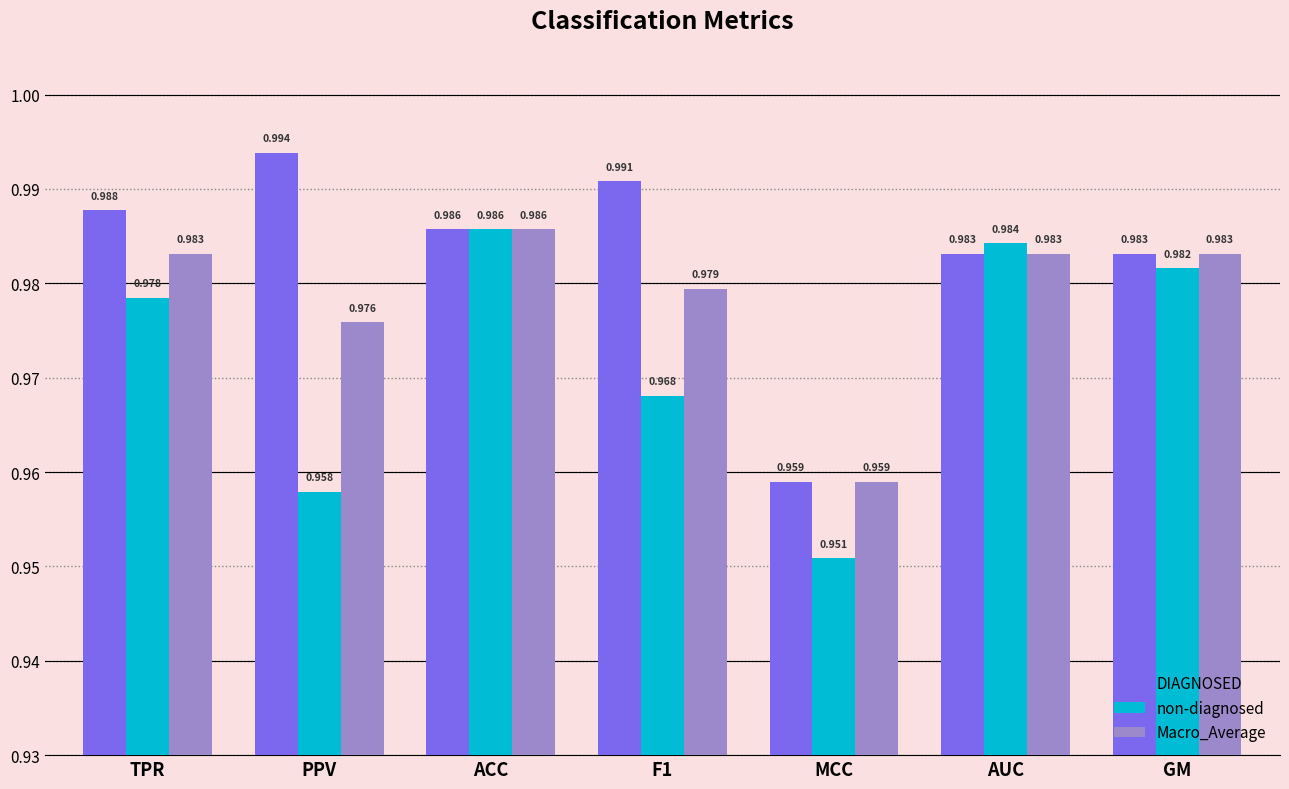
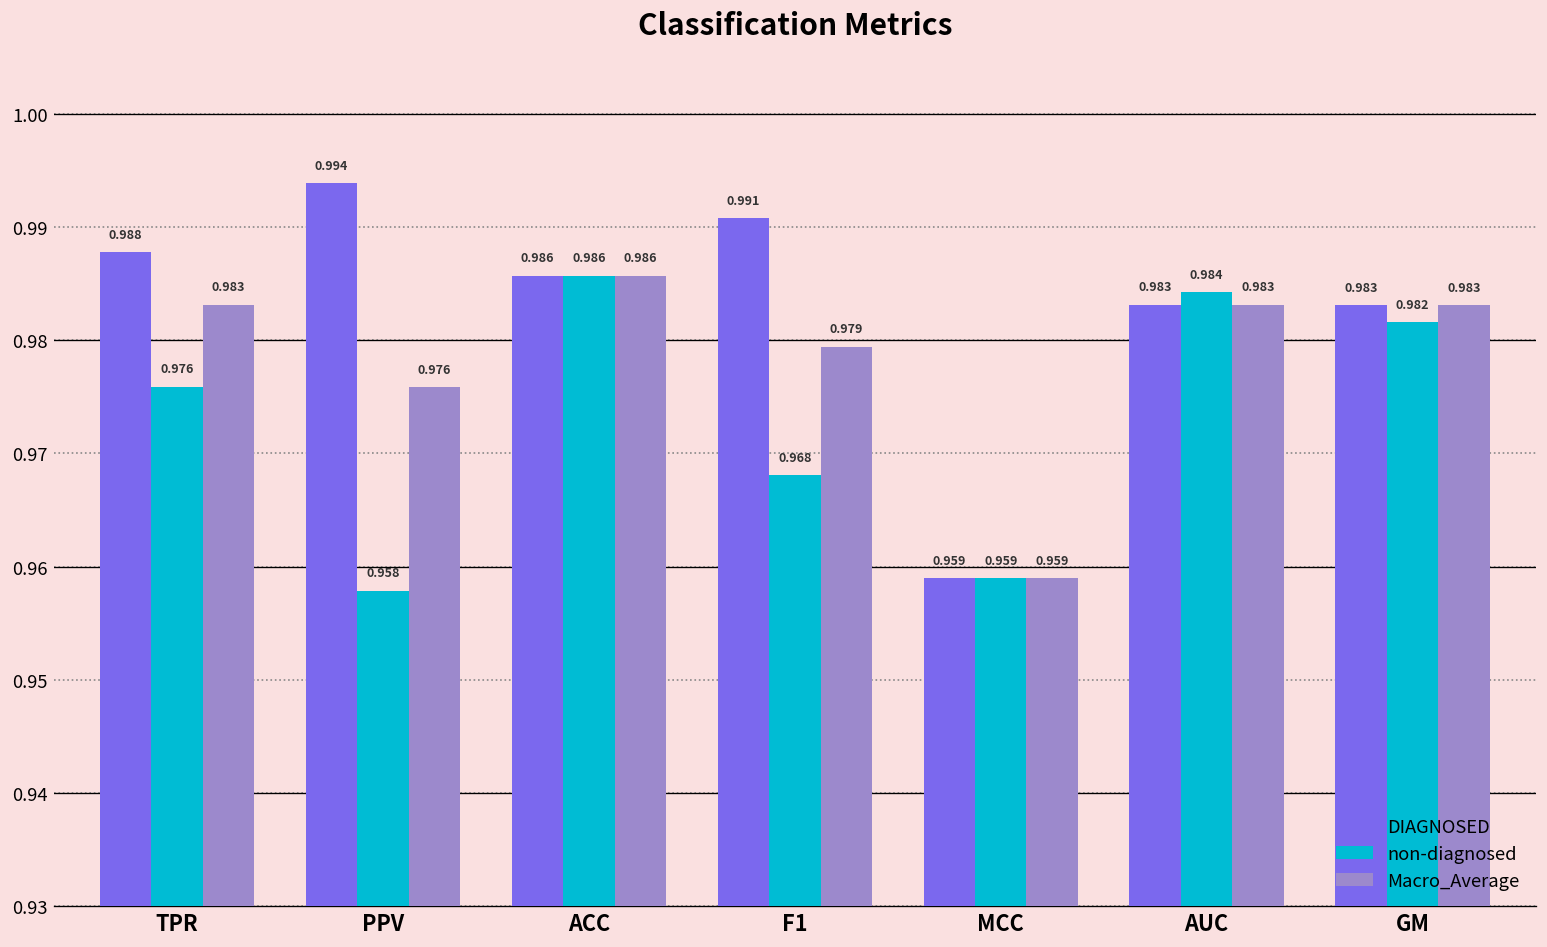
  {
    "non-diagnosed": {
-     "TPR": 0.978,
+     "TPR": 0.976,
      "PPV": 0.958,
      "ACC": 0.986,
      "F1": 0.968,
-     "MCC": 0.951,
+     "MCC": 0.959,
      "AUC": 0.984,
      "GM": 0.982
    }
  }
